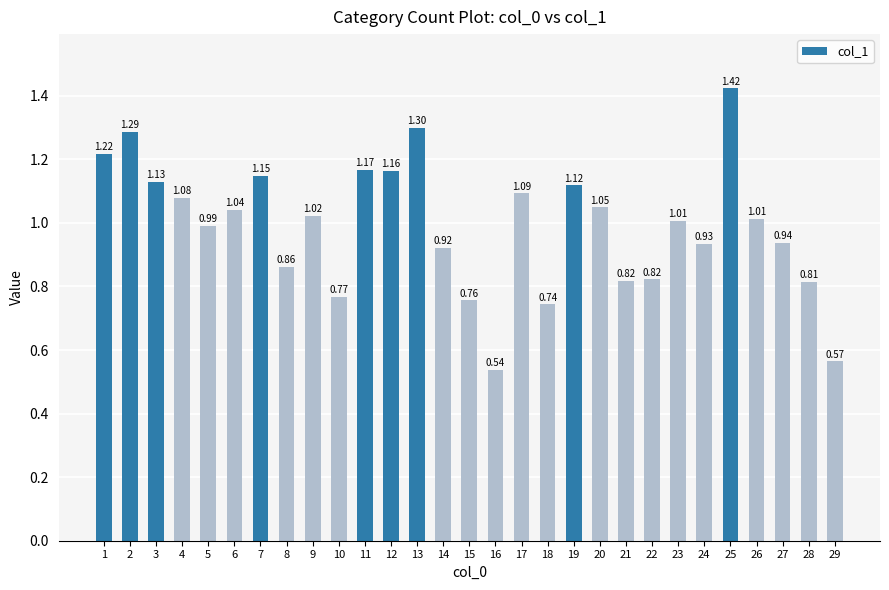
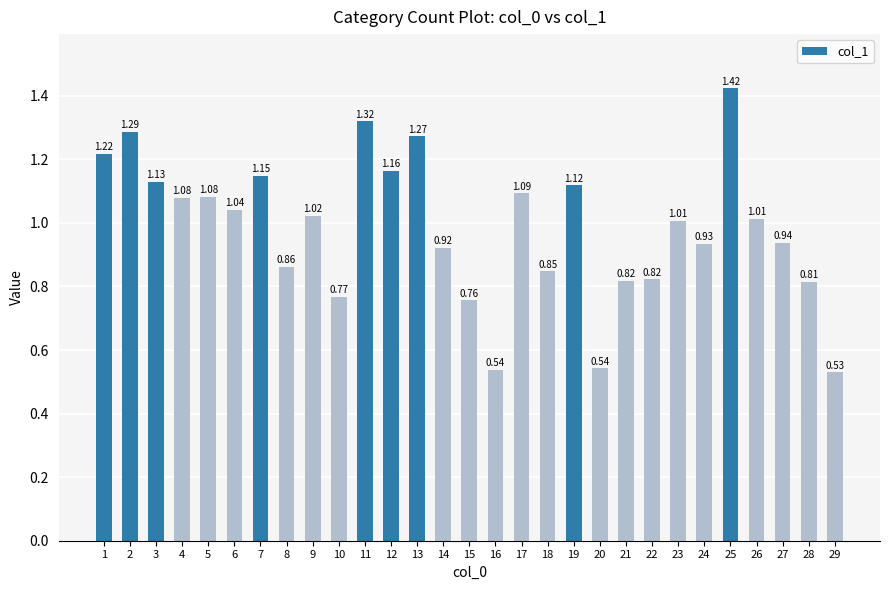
  {
    "1": 1.22,
    "2": 1.29,
    "3": 1.13,
    "4": 1.08,
-   "5": 0.99,
+   "5": 1.08,
    "6": 1.04,
    "7": 1.15,
    "8": 0.86,
    "9": 1.02,
    "10": 0.77,
-   "11": 1.17,
+   "11": 1.32,
    "12": 1.16,
-   "13": 1.30,
+   "13": 1.27,
    "14": 0.92,
    "15": 0.76,
    "16": 0.54,
    "17": 1.09,
-   "18": 0.74,
+   "18": 0.85,
    "19": 1.12,
-   "20": 1.05,
+   "20": 0.54,
    "21": 0.82,
    "22": 0.82,
    "23": 1.01,
    "24": 0.93,
    "25": 1.42,
    "26": 1.01,
    "27": 0.94,
    "28": 0.81,
-   "29": 0.57
+   "29": 0.53
  }
